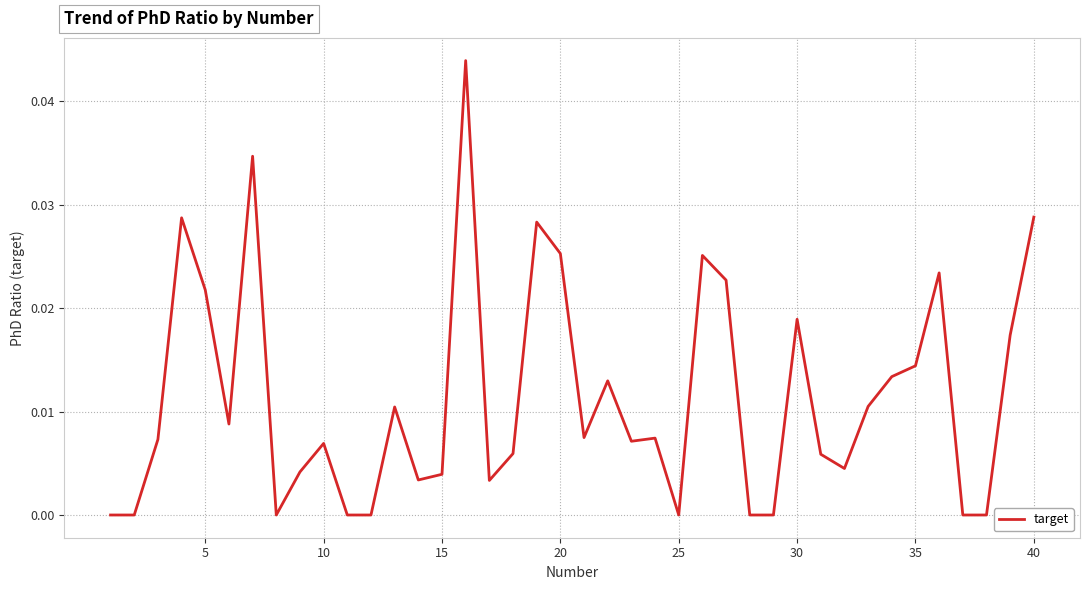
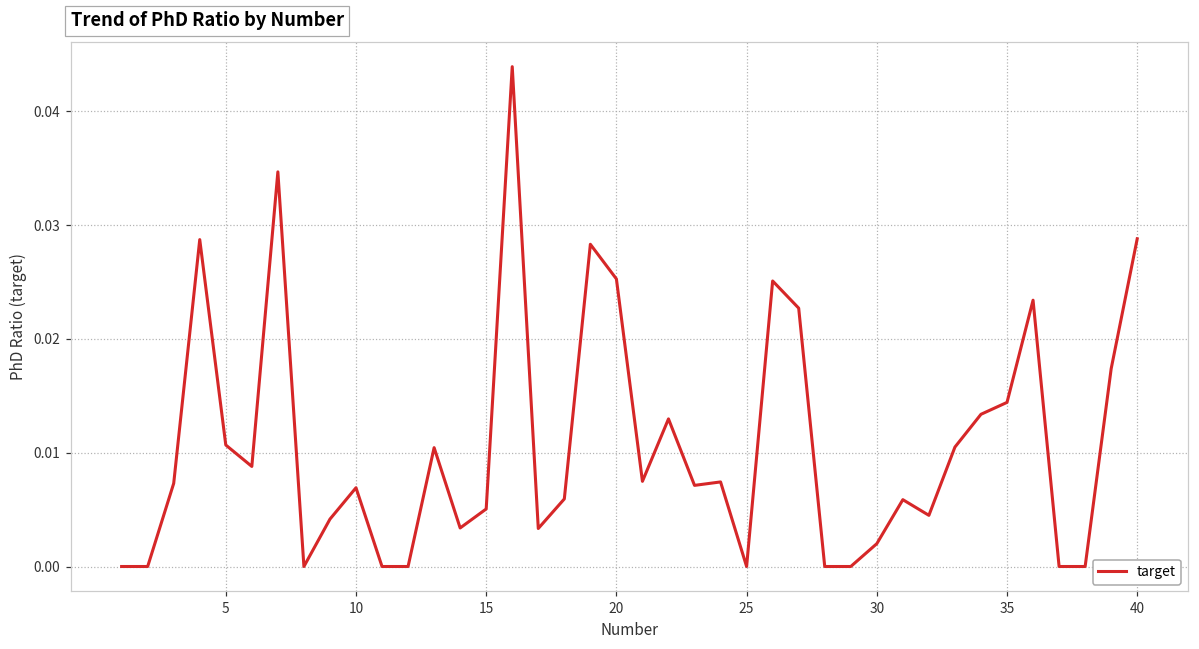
  {
-   "5": 0.0218,
+   "5": 0.0107,
    "10": 0.0069,
-   "15": 0.0039,
+   "15": 0.0051,
    "20": 0.0253,
    "25": 0.0000,
-   "30": 0.0189,
+   "30": 0.0020,
    "35": 0.0144,
    "40": 0.0288
  }
